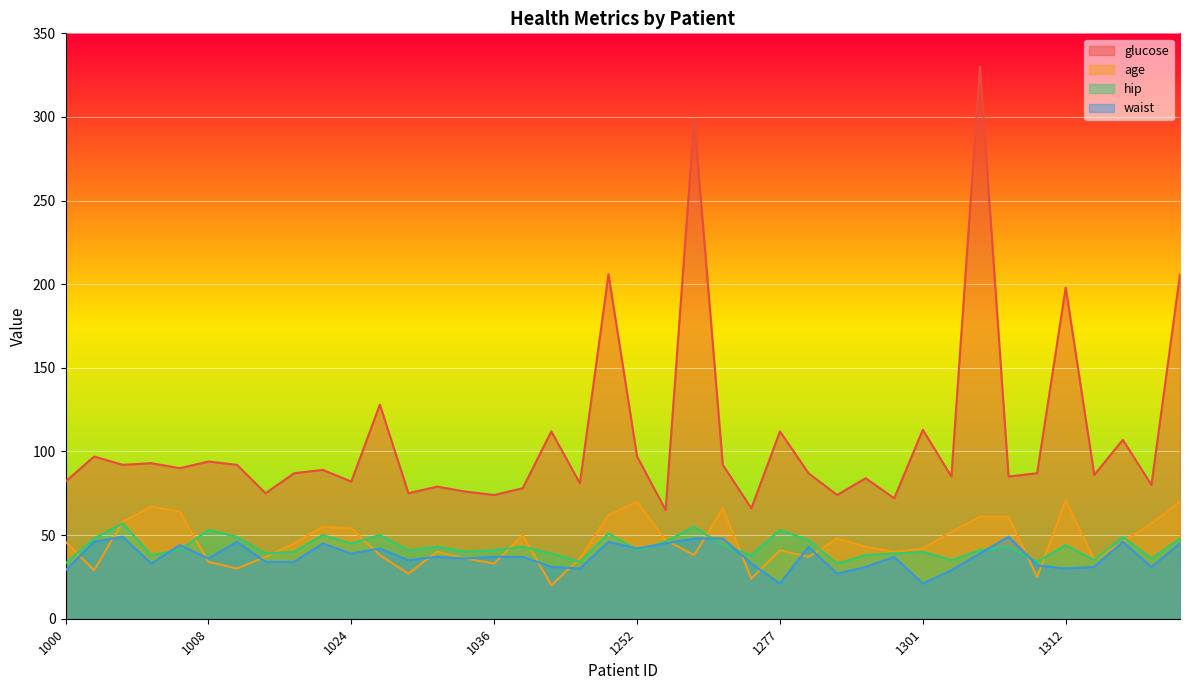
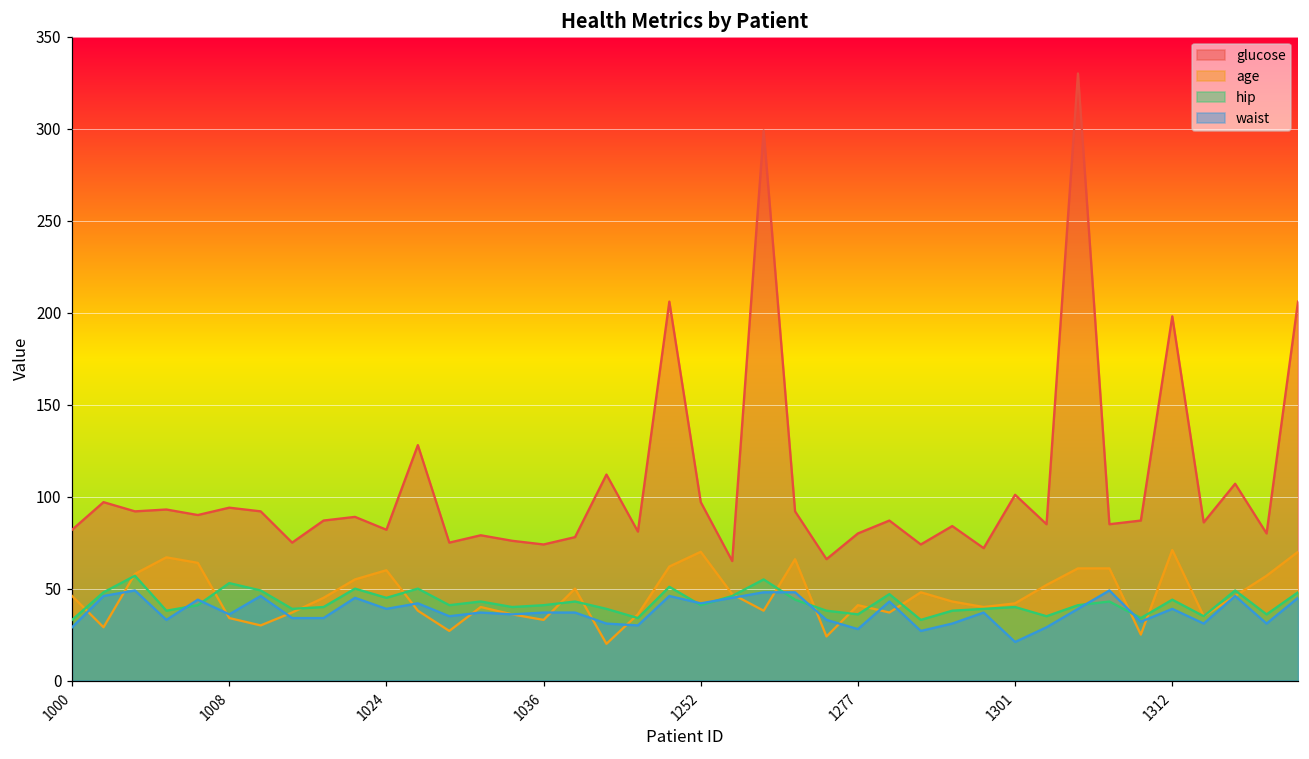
  {
    "glucose": {
      "1000": 82,
      "1008": 94,
      "1024": 82,
      "1036": 74,
      "1252": 97,
-     "1277": 112,
-     "1301": 113,
+     "1277": 80,
+     "1301": 101,
      "1312": 198
    },
    "age": {
      "1000": 46,
      "1008": 34,
-     "1024": 54,
+     "1024": 60,
      "1036": 33,
      "1252": 70,
      "1277": 41,
      "1301": 42,
      "1312": 71
    },
    "hip": {
      "1000": 33,
      "1008": 53,
      "1024": 45,
      "1036": 41,
-     "1277": 53,
+     "1277": 36,
      "1301": 40,
      "1312": 44
    },
    "waist": {
      "1000": 29,
      "1008": 36,
      "1024": 39,
      "1036": 37,
-     "1277": 21,
+     "1277": 28,
      "1301": 21,
-     "1312": 30
+     "1312": 39
    }
  }
